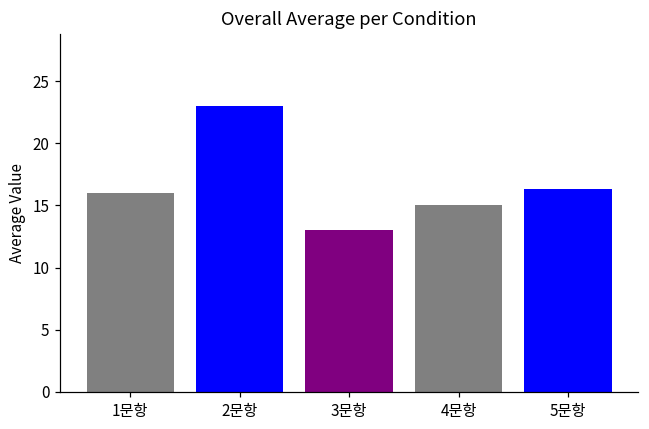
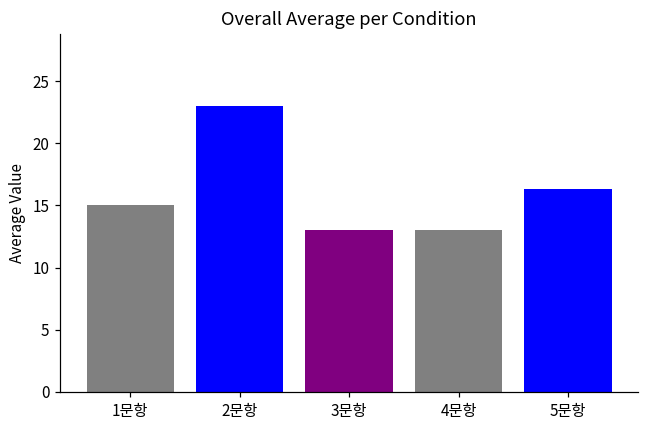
  {
-   "1문항": 16,
+   "1문항": 15,
    "2문항": 23,
    "3문항": 13,
-   "4문항": 15,
+   "4문항": 13,
    "5문항": 16.3
  }
